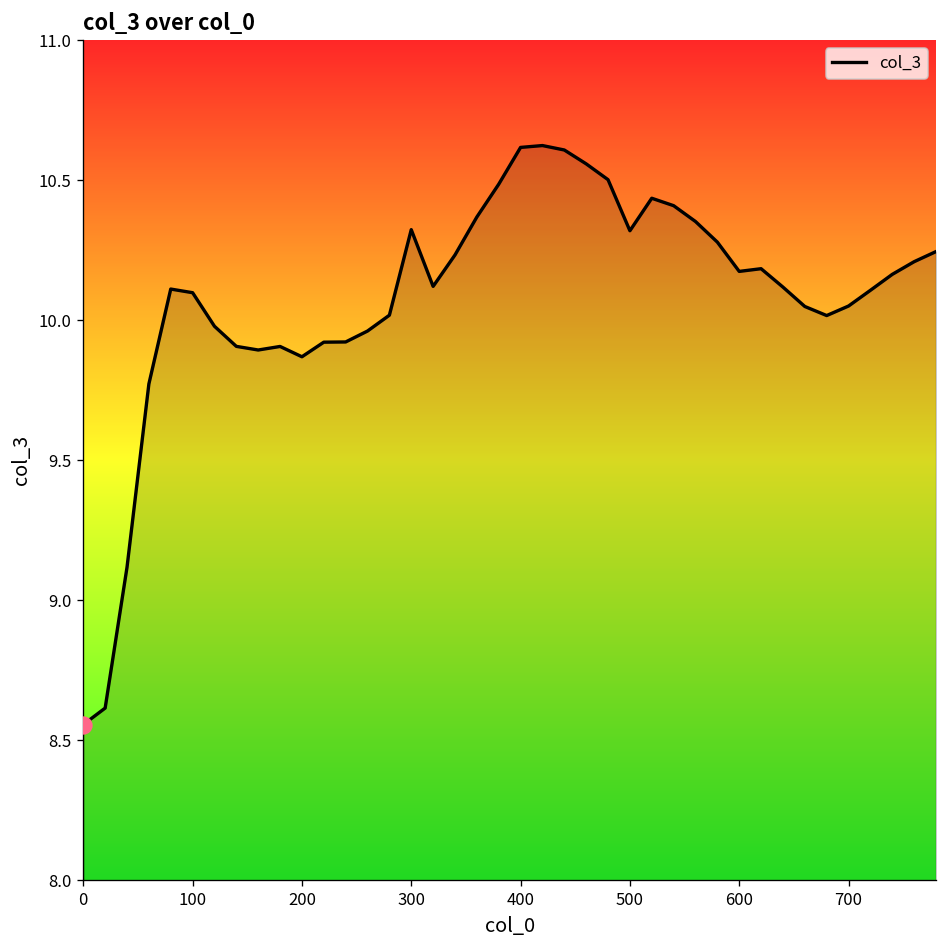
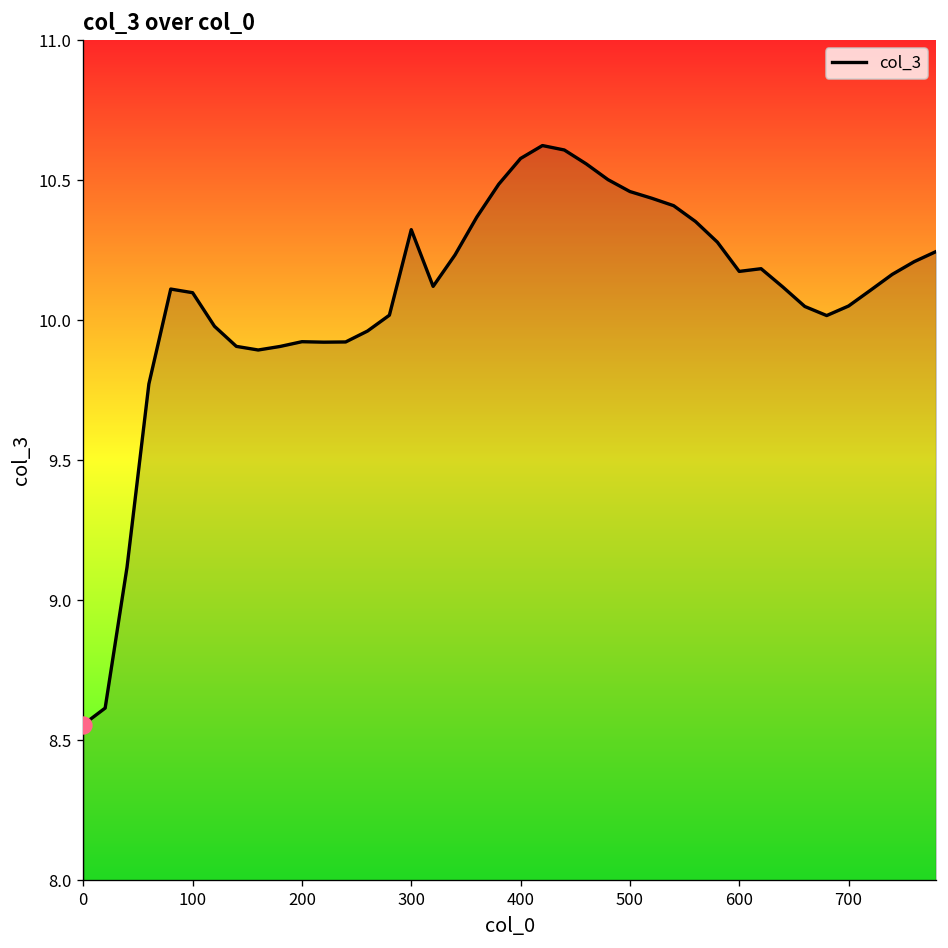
  {
    "col_3": {
      "100": 10.10,
-     "200": 9.87,
+     "200": 9.92,
      "300": 10.32,
-     "400": 10.62,
-     "500": 10.32,
+     "400": 10.58,
+     "500": 10.46,
      "600": 10.17,
      "700": 10.05
    }
  }
